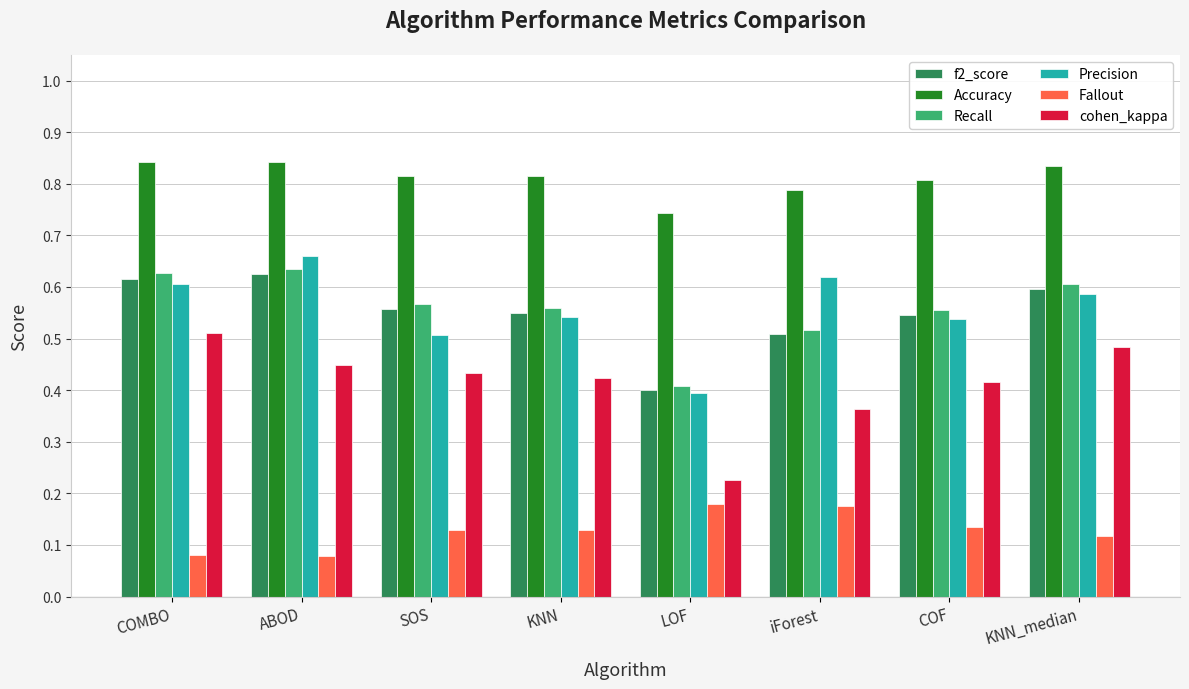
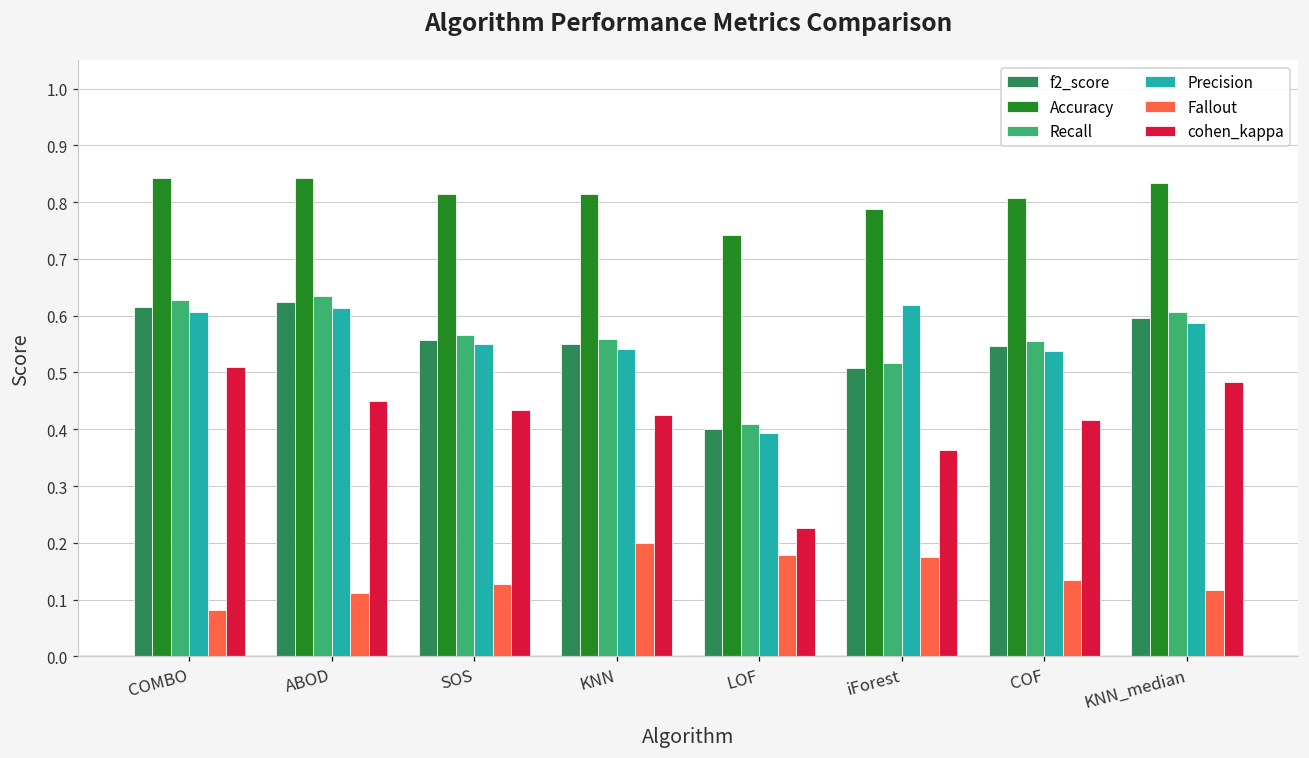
  {
    "Precision": {
      "COMBO": 0.61,
-     "ABOD": 0.66,
-     "SOS": 0.51,
+     "ABOD": 0.61,
+     "SOS": 0.55,
      "KNN": 0.54,
      "LOF": 0.39,
      "iForest": 0.62,
      "COF": 0.54,
      "KNN_median": 0.59
    },
    "Fallout": {
      "COMBO": 0.08,
-     "ABOD": 0.08,
+     "ABOD": 0.11,
      "SOS": 0.13,
-     "KNN": 0.13,
+     "KNN": 0.20,
      "LOF": 0.18,
      "iForest": 0.17,
      "COF": 0.13,
      "KNN_median": 0.12
    },
    "cohen_kappa": {
      "COMBO": 0.51,
      "ABOD": 0.45,
      "SOS": 0.43,
      "KNN": 0.42,
      "LOF": 0.23,
      "iForest": 0.36,
      "COF": 0.42,
      "KNN_median": 0.48
    }
  }
